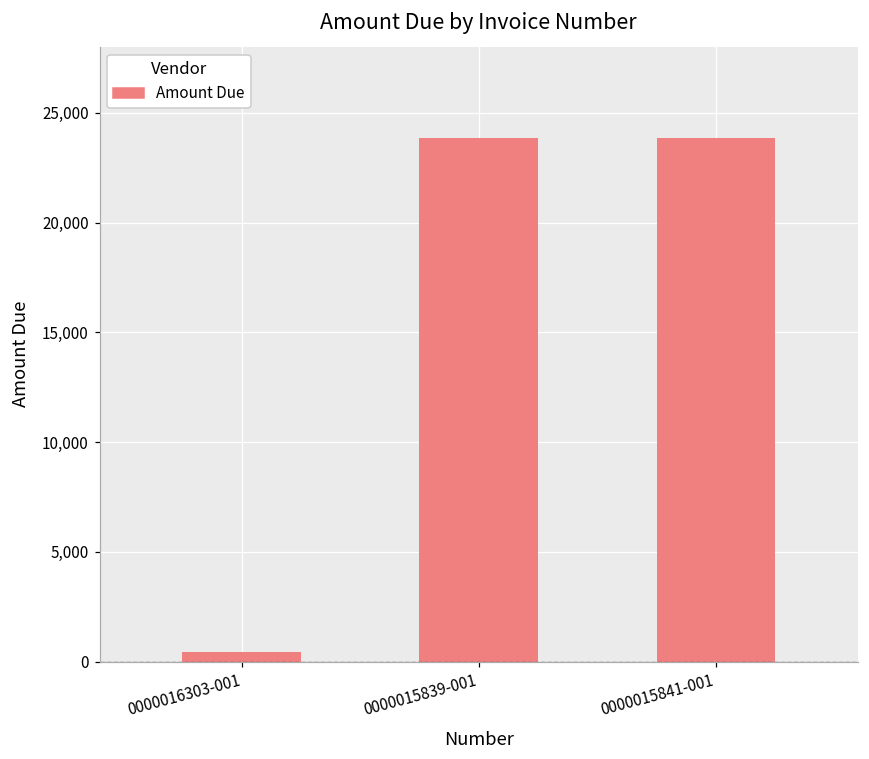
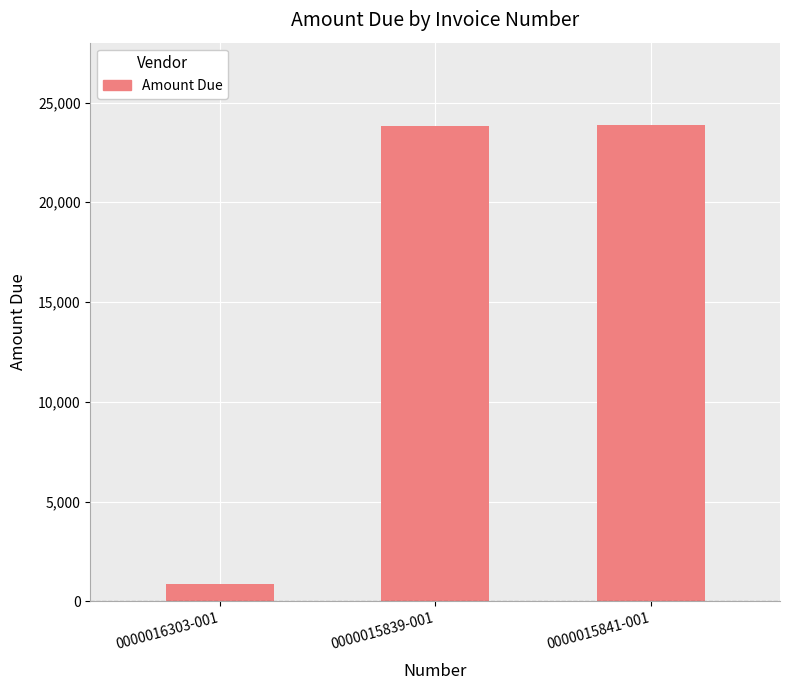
  {
-   "0000016303-001": "400",
+   "0000016303-001": "900",
    "0000015839-001": "23,800",
    "0000015841-001": "23,900"
  }
